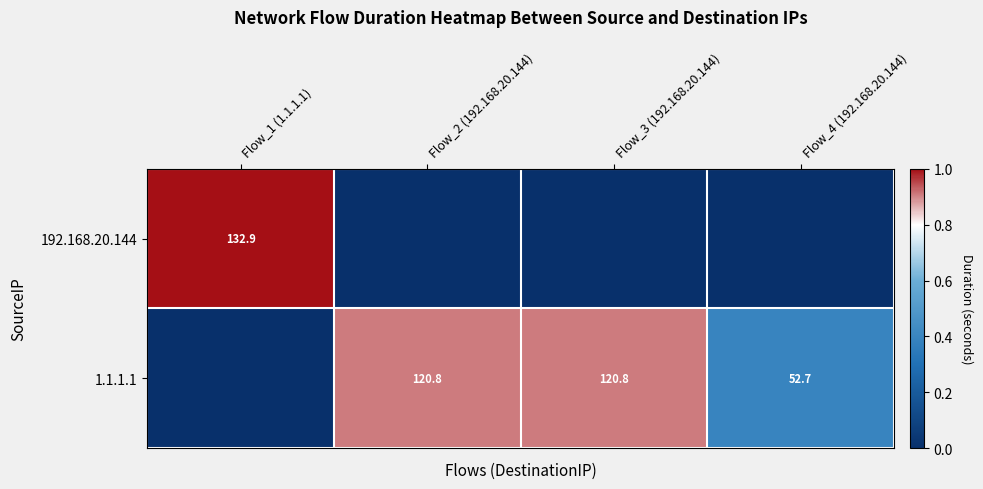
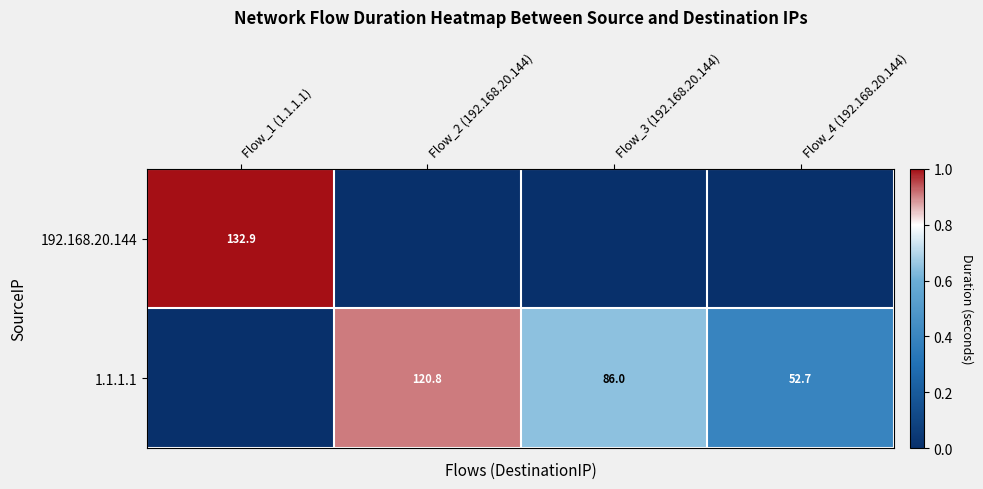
  {
    "192.168.20.144": {
      "Flow_1 (1.1.1.1)": 132.9
    },
    "1.1.1.1": {
      "Flow_2 (192.168.20.144)": 120.8,
-     "Flow_3 (192.168.20.144)": 120.8,
+     "Flow_3 (192.168.20.144)": 86.0,
      "Flow_4 (192.168.20.144)": 52.7
    }
  }
